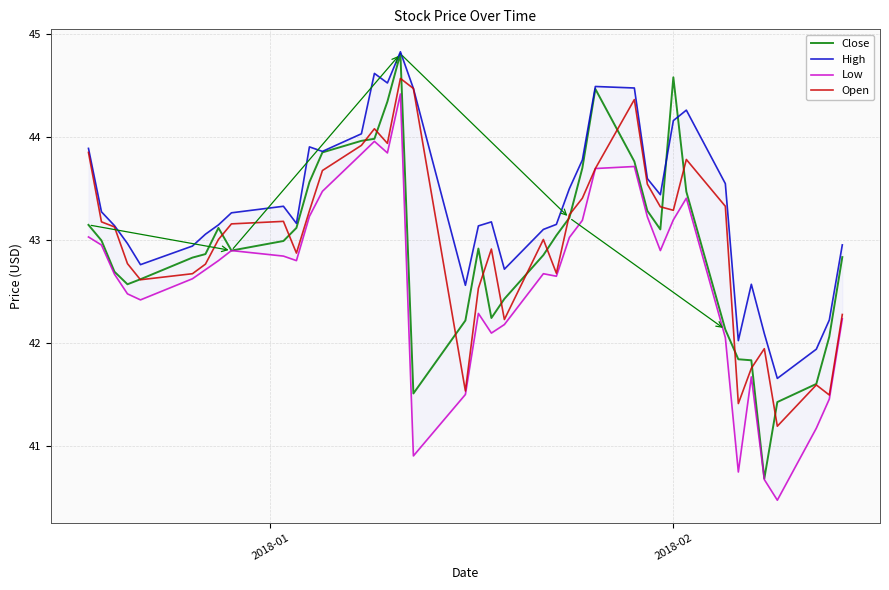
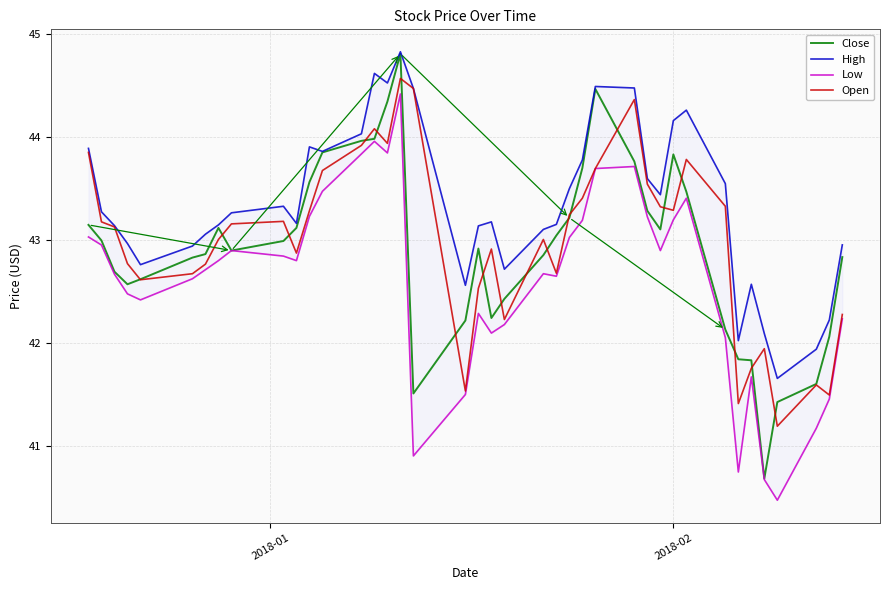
  {
    "Close": {
-     "2018-02": 44.58
+     "2018-02": 43.83
    },
    "High": {
      "2018-02": 44.16
    },
    "Low": {
      "2018-02": 43.20
    },
    "Open": {
      "2018-02": 43.29
    }
  }
